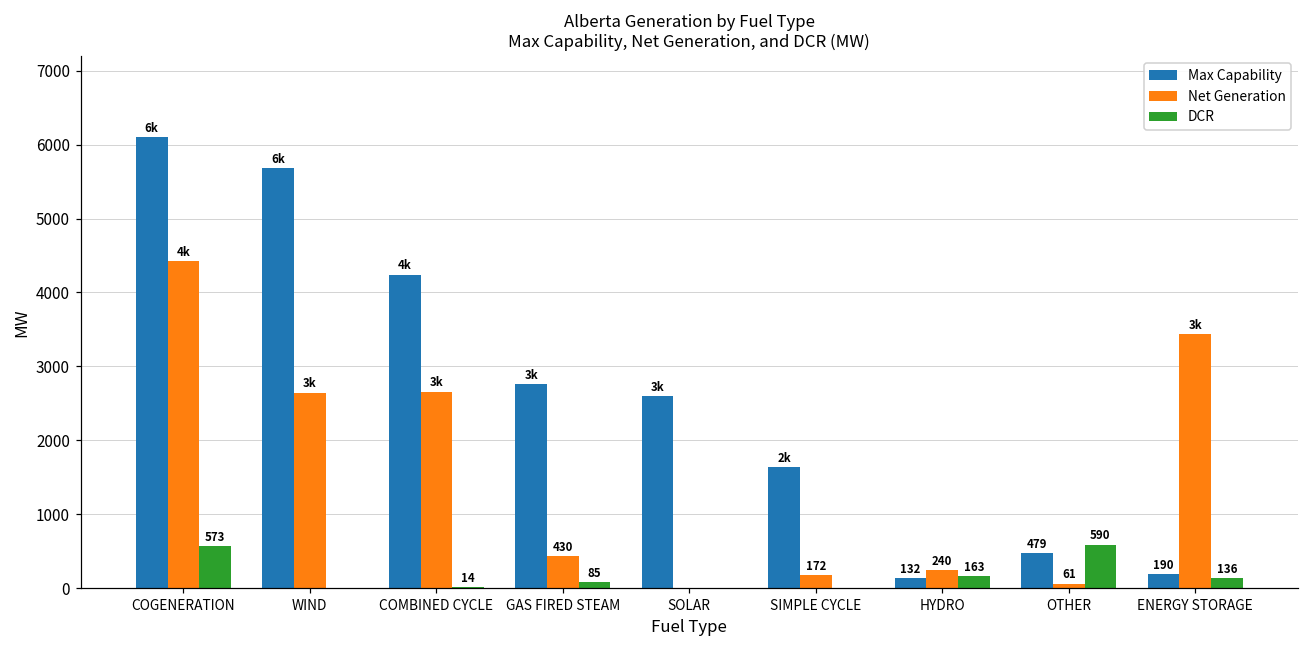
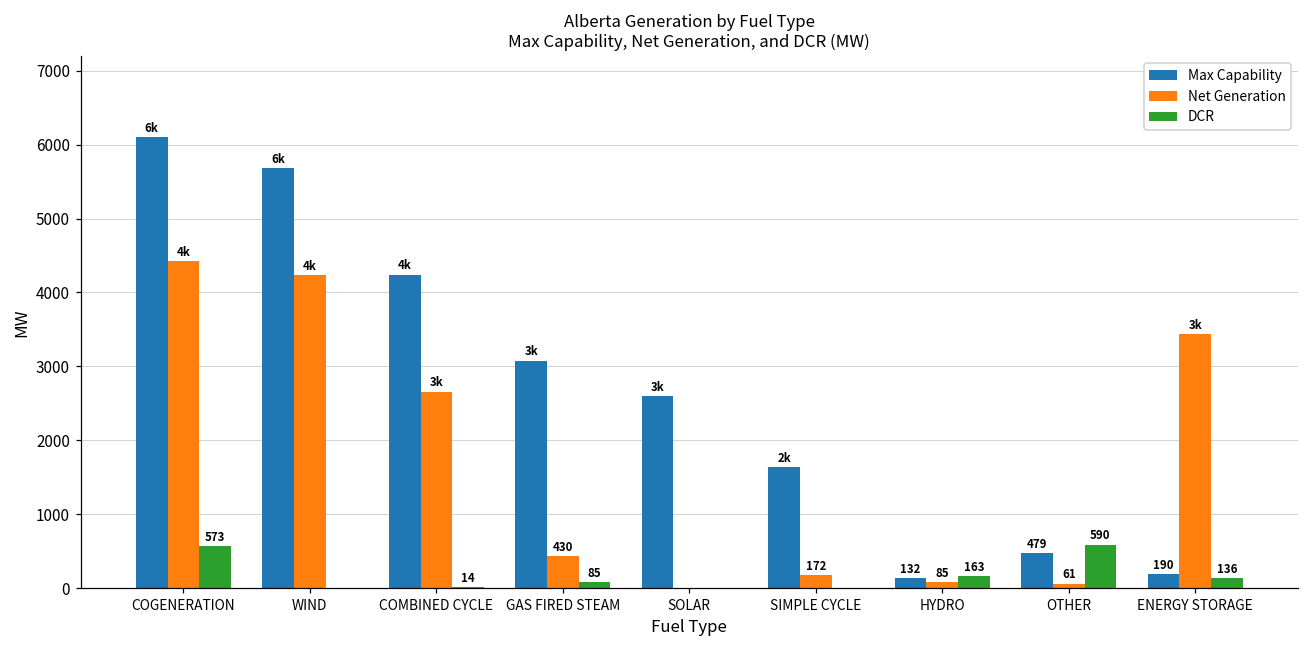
  {
    "Max Capability": {
-     "GAS FIRED STEAM": "2800"
+     "GAS FIRED STEAM": "3100"
    },
    "Net Generation": {
      "COGENERATION": "4k",
-     "WIND": "3k",
+     "WIND": "4k",
      "COMBINED CYCLE": "3k",
      "GAS FIRED STEAM": "430",
      "SIMPLE CYCLE": "172",
-     "HYDRO": "240",
+     "HYDRO": "85",
      "OTHER": "61",
      "ENERGY STORAGE": "3k"
    },
    "DCR": {
      "COGENERATION": "573",
      "COMBINED CYCLE": "14",
      "GAS FIRED STEAM": "85",
      "HYDRO": "163",
      "OTHER": "590",
      "ENERGY STORAGE": "136"
    }
  }
